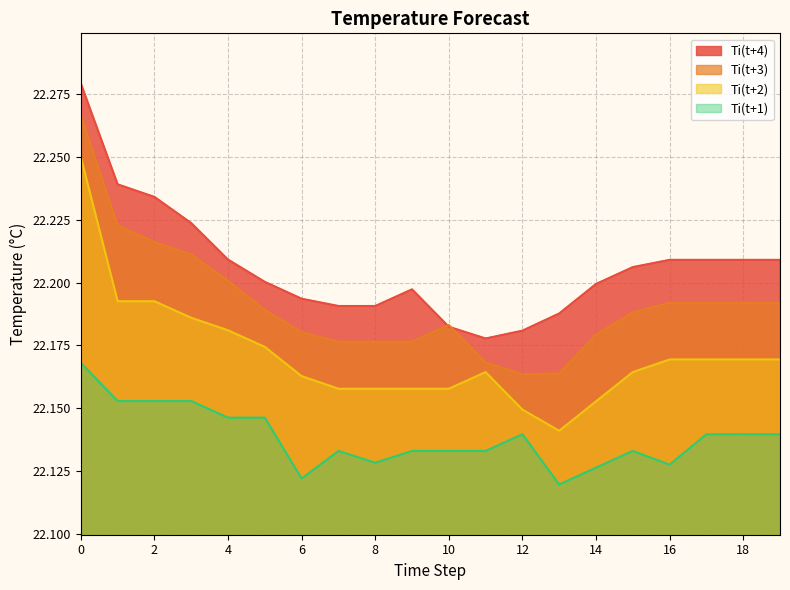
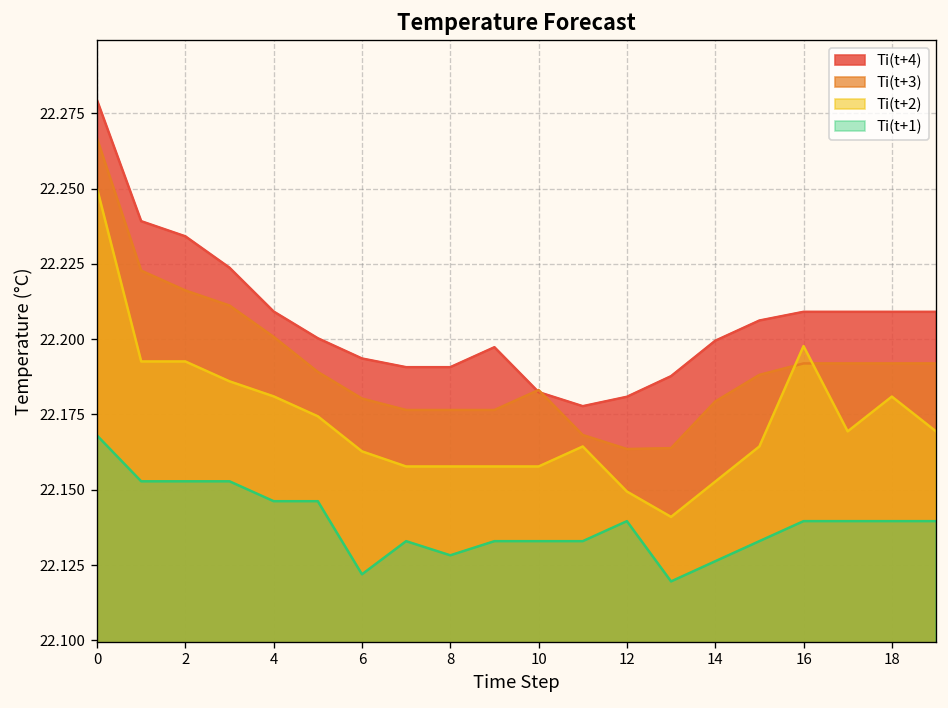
  {
    "Ti(t+2)": {
      "0": 22.250,
      "2": 22.193,
      "4": 22.181,
      "6": 22.163,
      "8": 22.158,
      "10": 22.158,
      "12": 22.149,
      "14": 22.153,
-     "16": 22.169,
-     "18": 22.169
+     "16": 22.198,
+     "18": 22.181
    },
    "Ti(t+1)": {
      "0": 22.168,
      "2": 22.153,
      "4": 22.146,
      "6": 22.122,
      "8": 22.128,
      "10": 22.133,
      "12": 22.140,
      "14": 22.126,
-     "16": 22.127,
+     "16": 22.140,
      "18": 22.140
    }
  }
